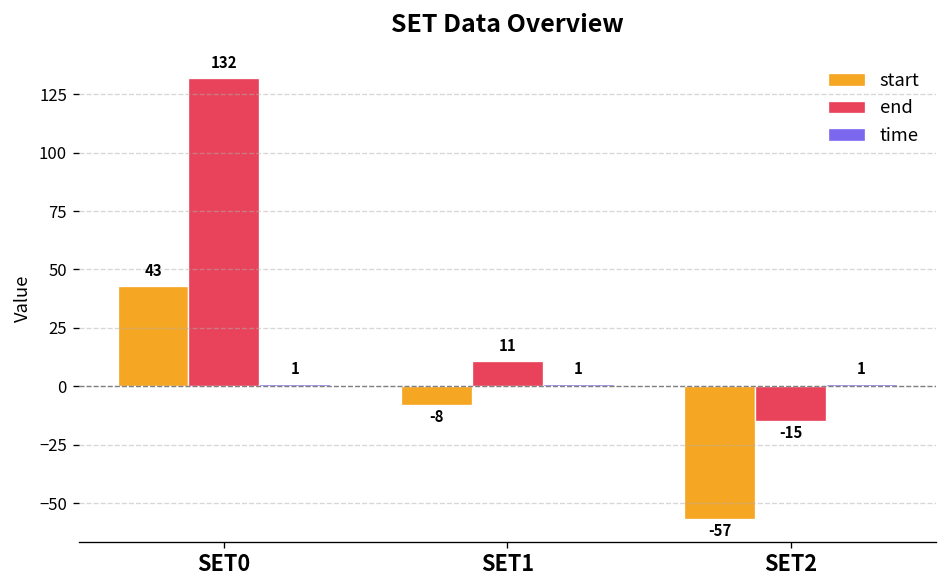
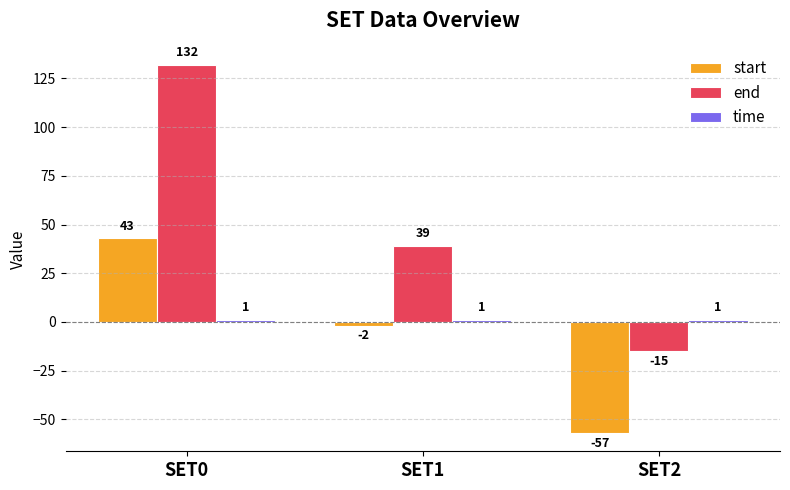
  {
    "start": {
      "SET0": 43,
-     "SET1": -8,
+     "SET1": -2,
      "SET2": -57
    },
    "end": {
      "SET0": 132,
-     "SET1": 11,
+     "SET1": 39,
      "SET2": -15
    },
    "time": {
      "SET0": 1,
      "SET1": 1,
      "SET2": 1
    }
  }
